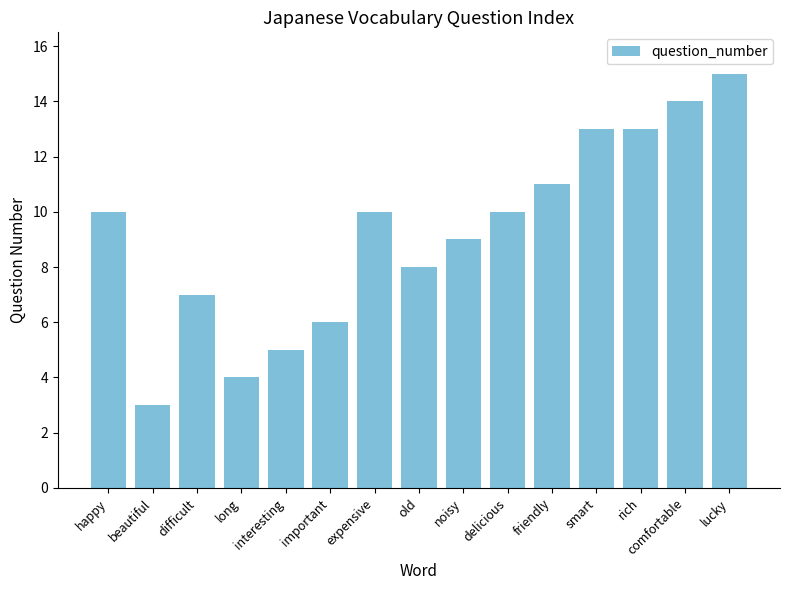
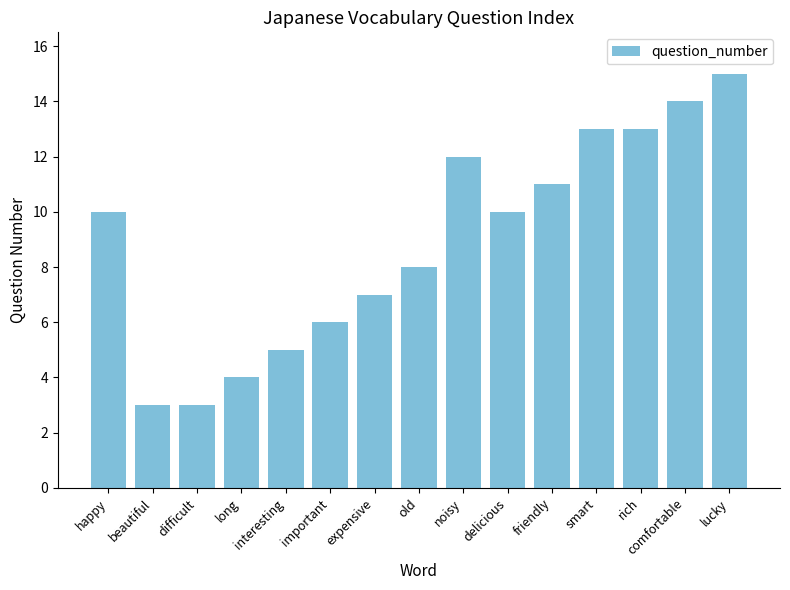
  {
    "happy": 10,
    "beautiful": 3,
-   "difficult": 7,
+   "difficult": 3,
    "long": 4,
    "interesting": 5,
    "important": 6,
-   "expensive": 10,
+   "expensive": 7,
    "old": 8,
-   "noisy": 9,
+   "noisy": 12,
    "delicious": 10,
    "friendly": 11,
    "smart": 13,
    "rich": 13,
    "comfortable": 14,
    "lucky": 15
  }
